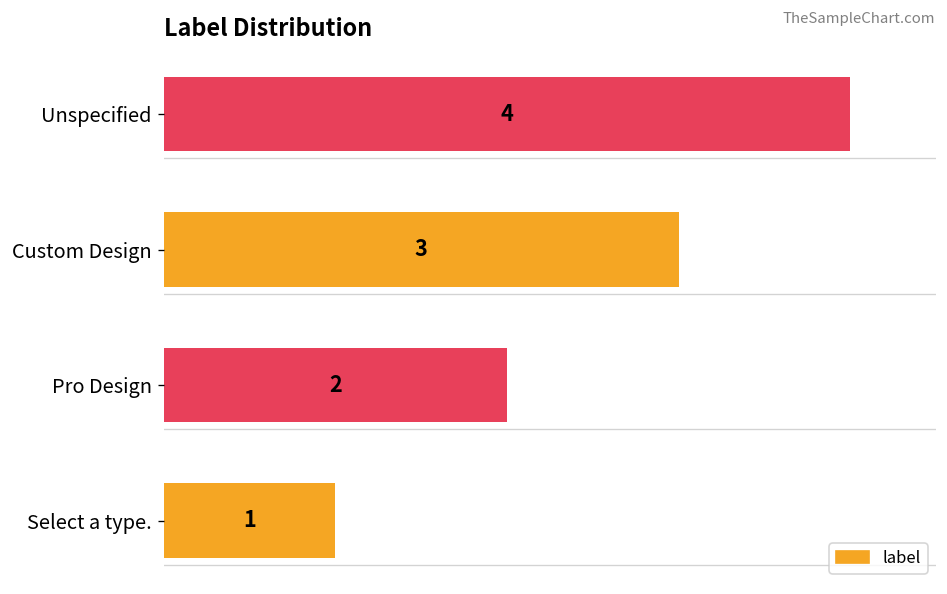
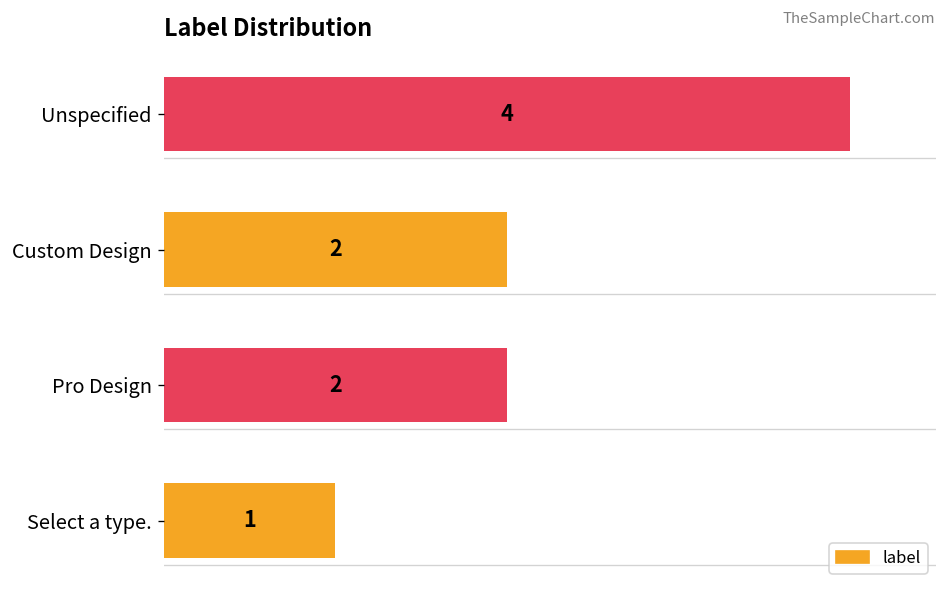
  {
    "Unspecified": 4,
-   "Custom Design": 3,
+   "Custom Design": 2,
    "Pro Design": 2,
    "Select a type.": 1
  }
